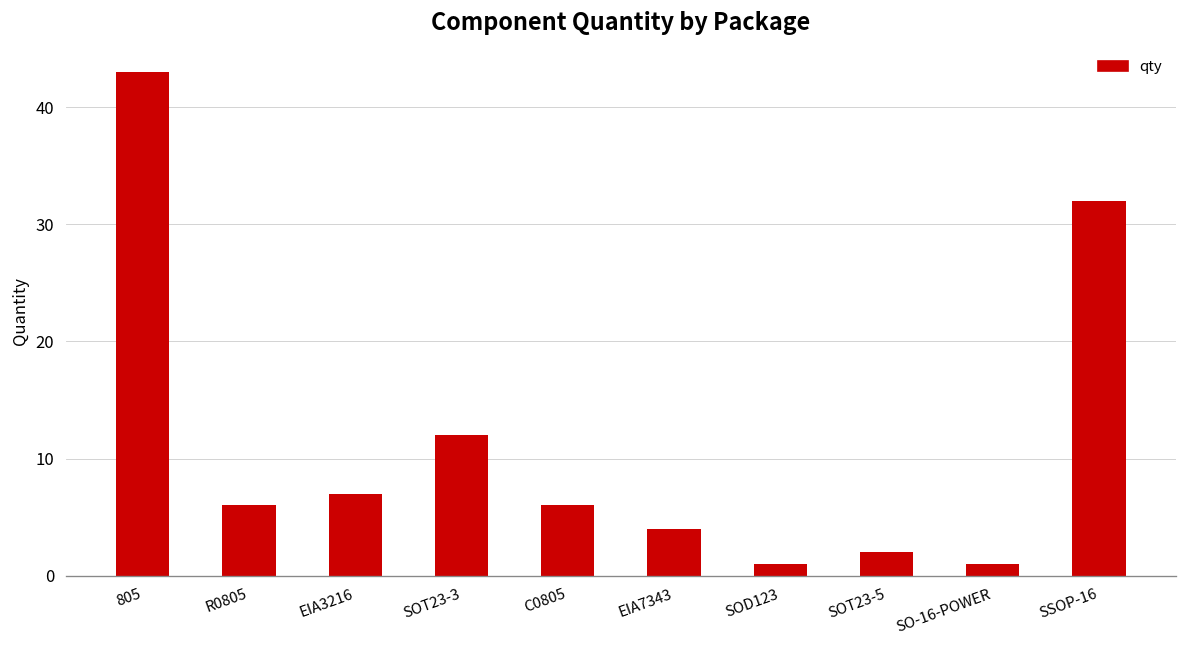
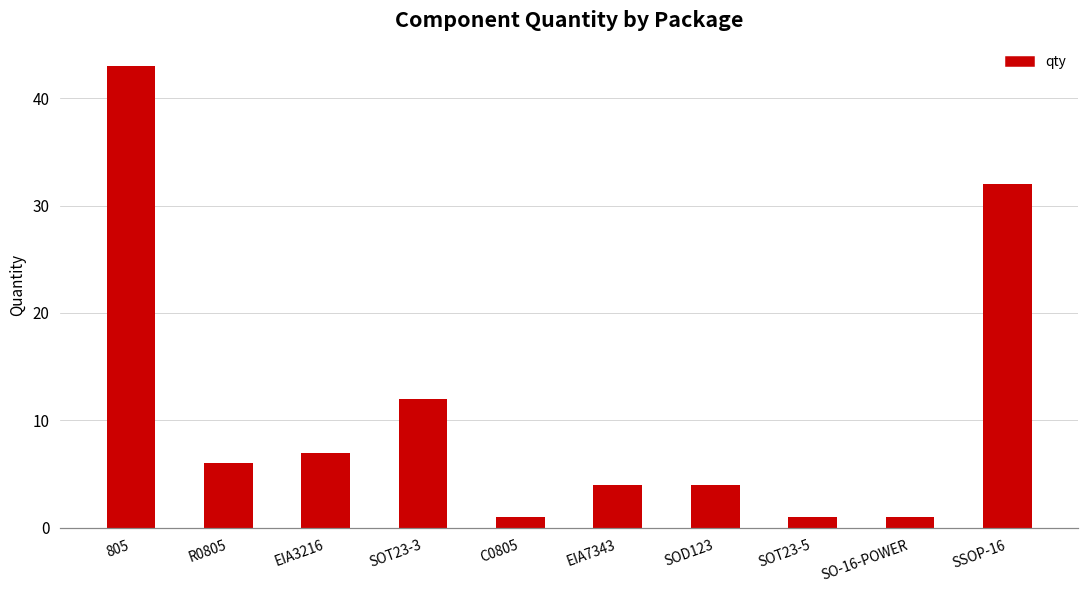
  {
    "805": 43,
    "R0805": 6,
    "EIA3216": 7,
    "SOT23-3": 12,
-   "C0805": 6,
+   "C0805": 1,
    "EIA7343": 4,
-   "SOD123": 1,
-   "SOT23-5": 2,
+   "SOD123": 4,
+   "SOT23-5": 1,
    "SO-16-POWER": 1,
    "SSOP-16": 32
  }
